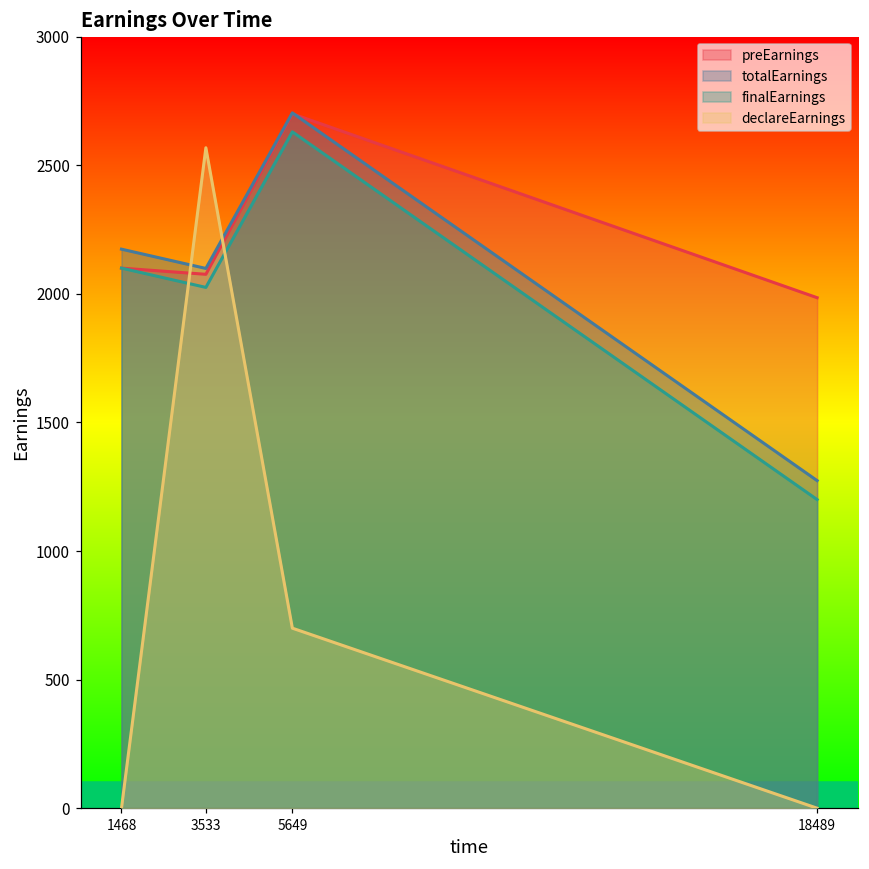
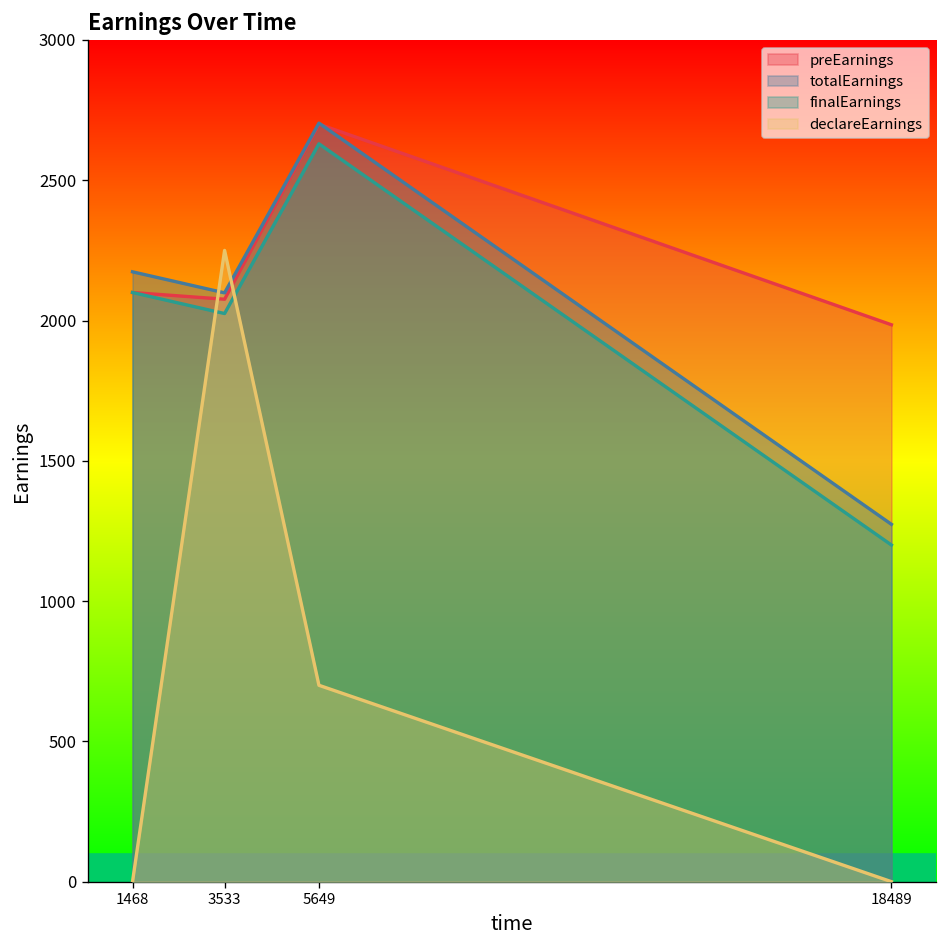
  {
    "preEarnings": {
      "3533": 2080,
      "18489": 1990
    },
    "declareEarnings": {
-     "3533": 2570,
+     "3533": 2250,
      "5649": 700
    }
  }
